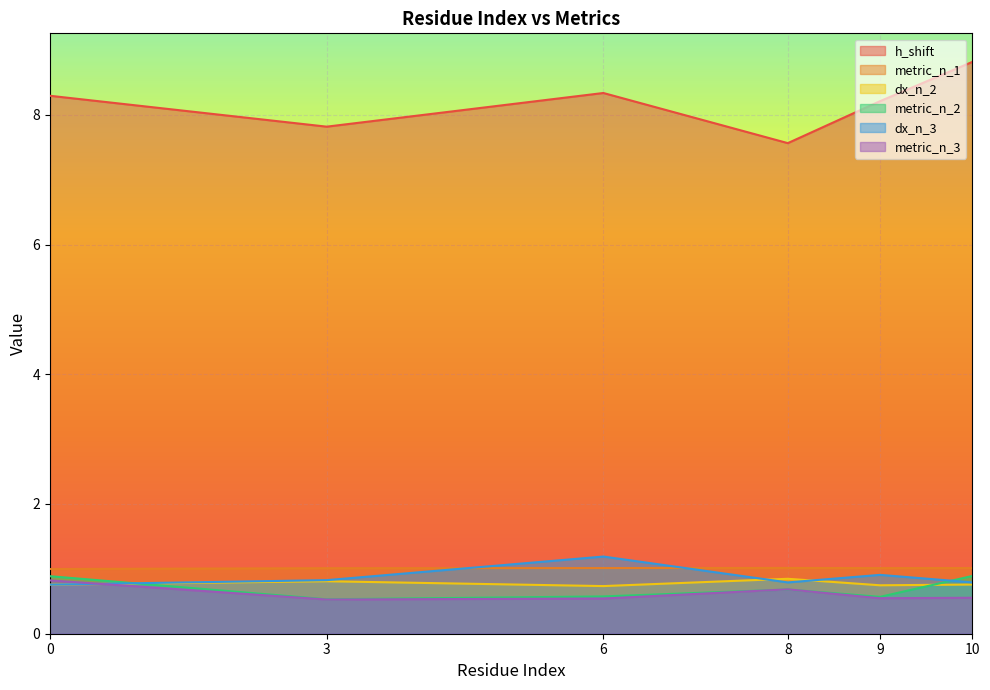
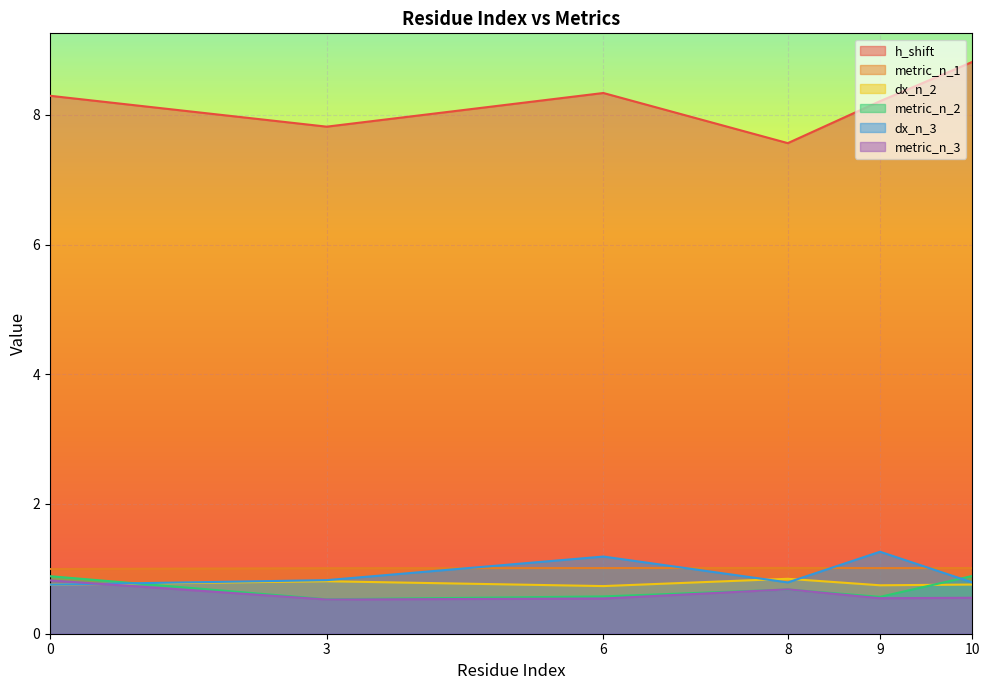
  {
    "metric_n_2": {
      "0": 0.9,
      "10": 0.9
    },
    "dx_n_3": {
      "6": 1.2,
      "8": 0.8,
-     "9": 0.9
+     "9": 1.3
    },
    "metric_n_3": {
      "0": 0.8,
      "10": 0.6
    }
  }
